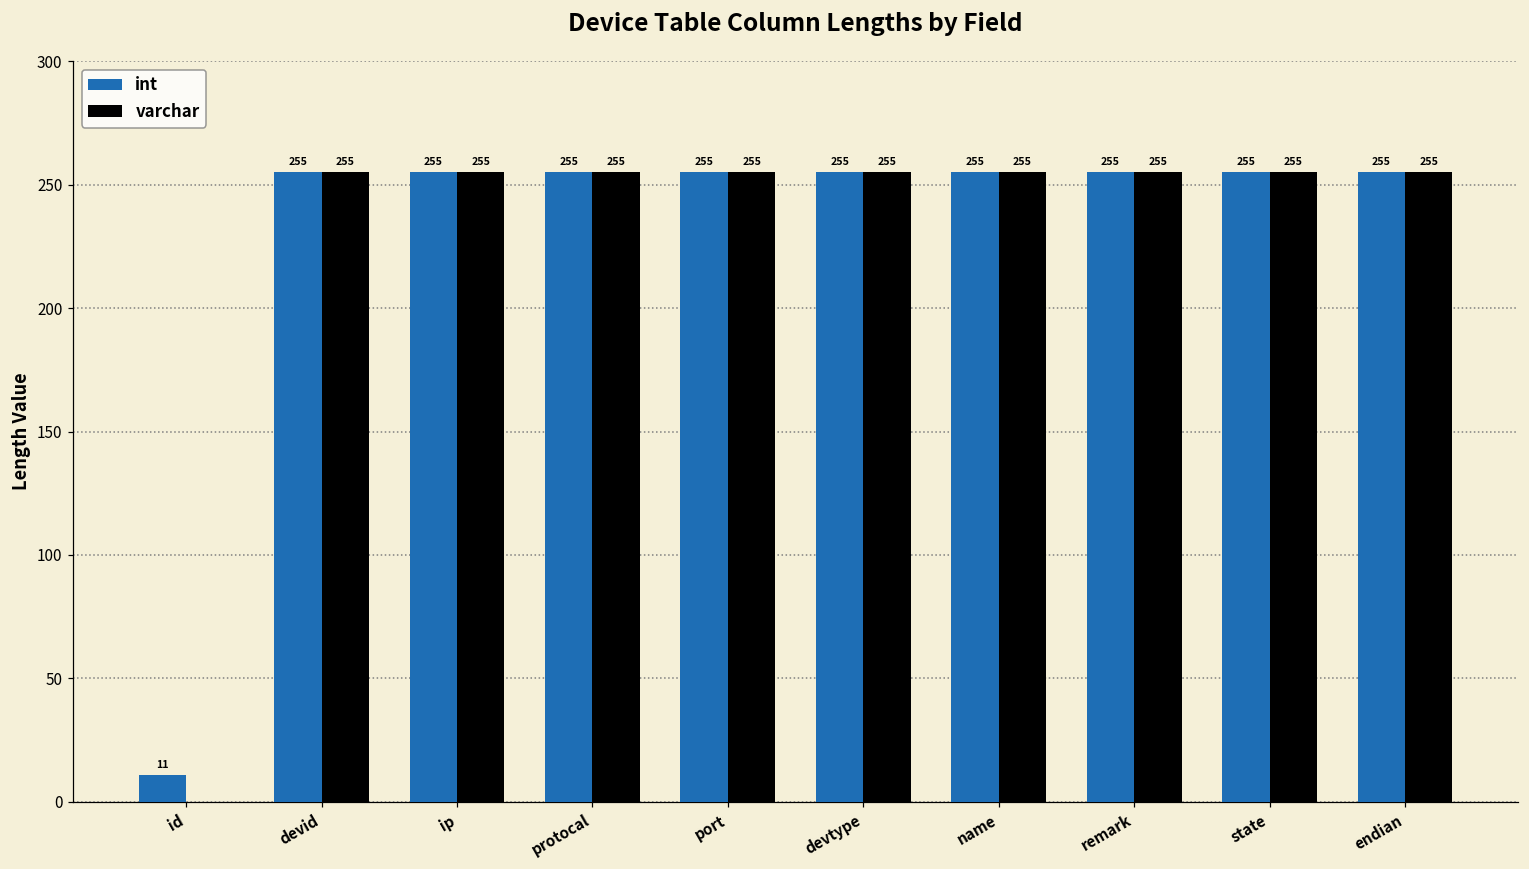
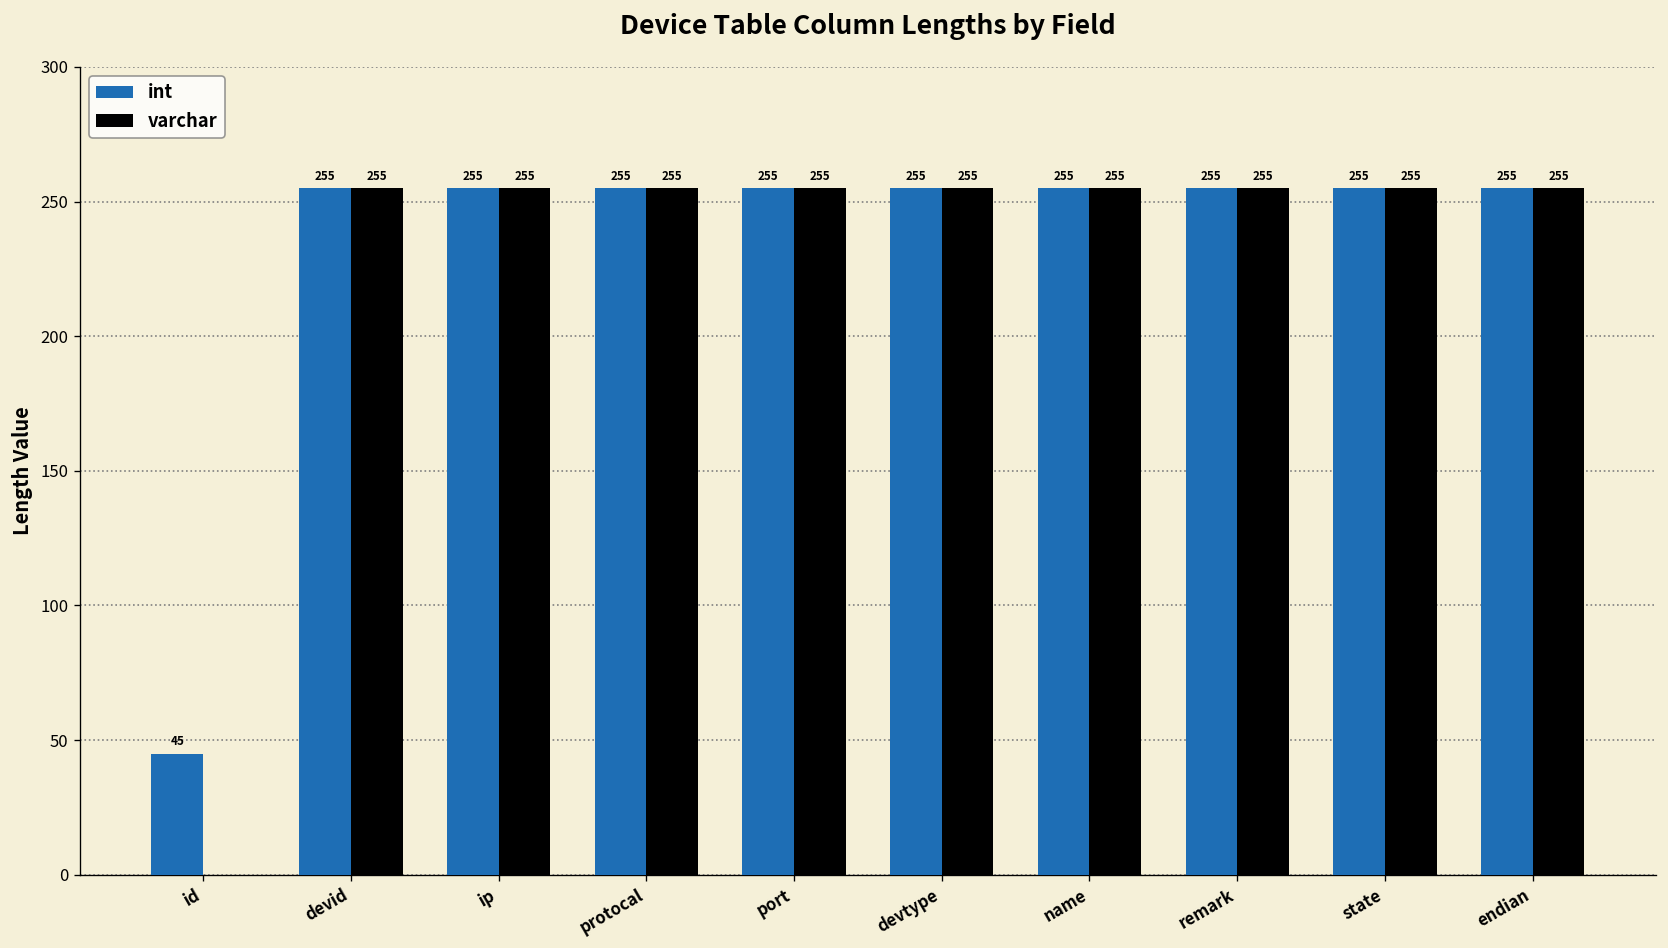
  {
    "int": {
-     "id": 11,
+     "id": 45,
      "devid": 255,
      "ip": 255,
      "protocal": 255,
      "port": 255,
      "devtype": 255,
      "name": 255,
      "remark": 255,
      "state": 255,
      "endian": 255
    },
    "varchar": {
      "devid": 255,
      "ip": 255,
      "protocal": 255,
      "port": 255,
      "devtype": 255,
      "name": 255,
      "remark": 255,
      "state": 255,
      "endian": 255
    }
  }
